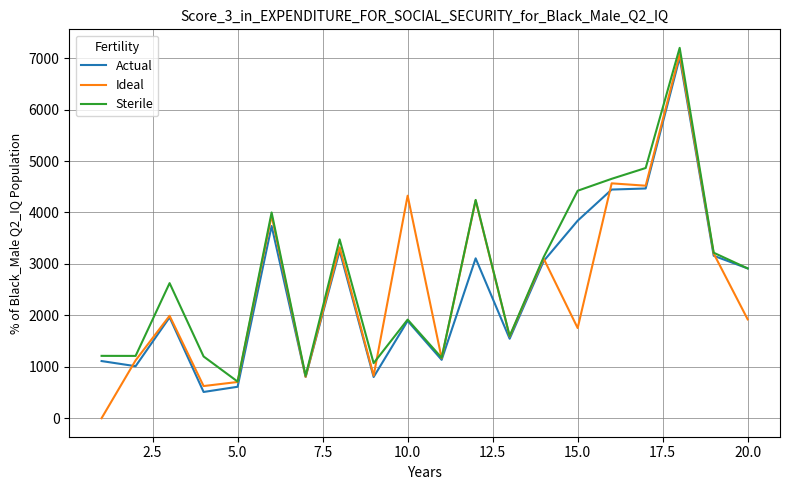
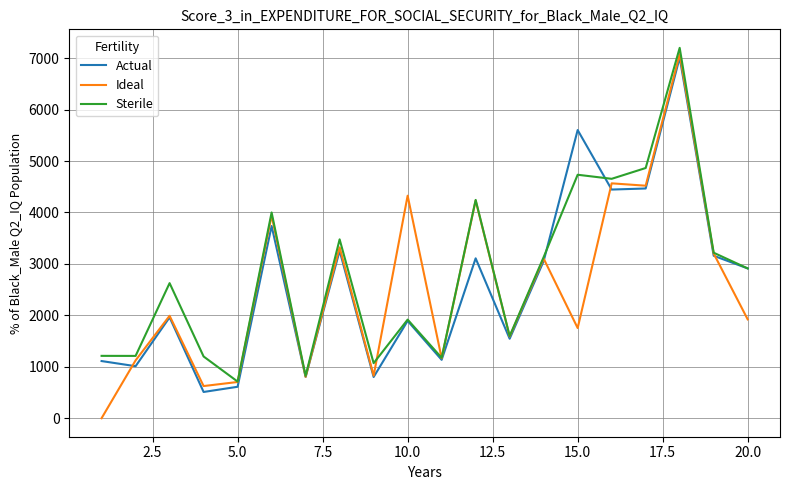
  {
    "Actual": {
      "5.0": 600,
-     "15.0": 3800
+     "15.0": 5600
    },
    "Ideal": {
      "10.0": 4300,
      "15.0": 1800,
      "20.0": 1900
    },
    "Sterile": {
-     "15.0": 4400
+     "15.0": 4700
    }
  }
